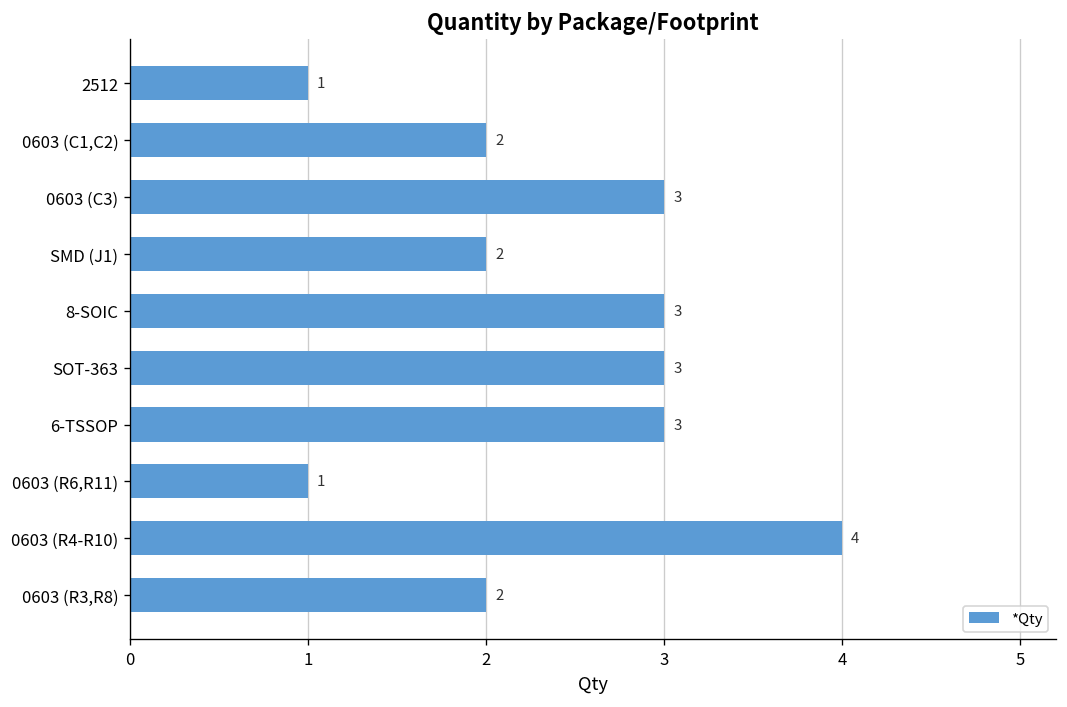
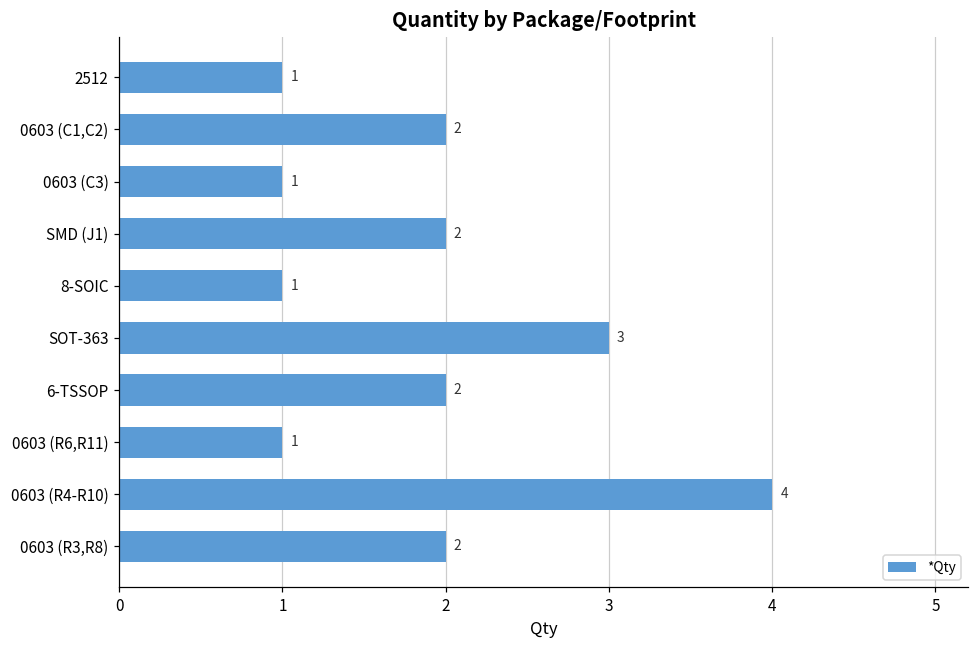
  {
    "2512": 1,
    "0603 (C1,C2)": 2,
-   "0603 (C3)": 3,
+   "0603 (C3)": 1,
    "SMD (J1)": 2,
-   "8-SOIC": 3,
+   "8-SOIC": 1,
    "SOT-363": 3,
-   "6-TSSOP": 3,
+   "6-TSSOP": 2,
    "0603 (R6,R11)": 1,
    "0603 (R4-R10)": 4,
    "0603 (R3,R8)": 2
  }
